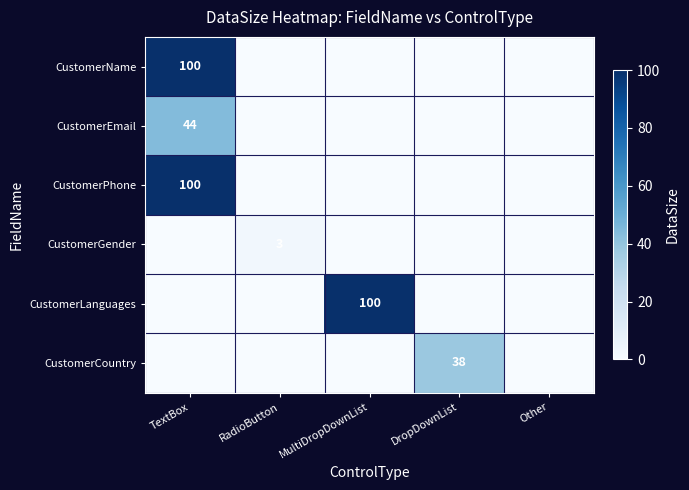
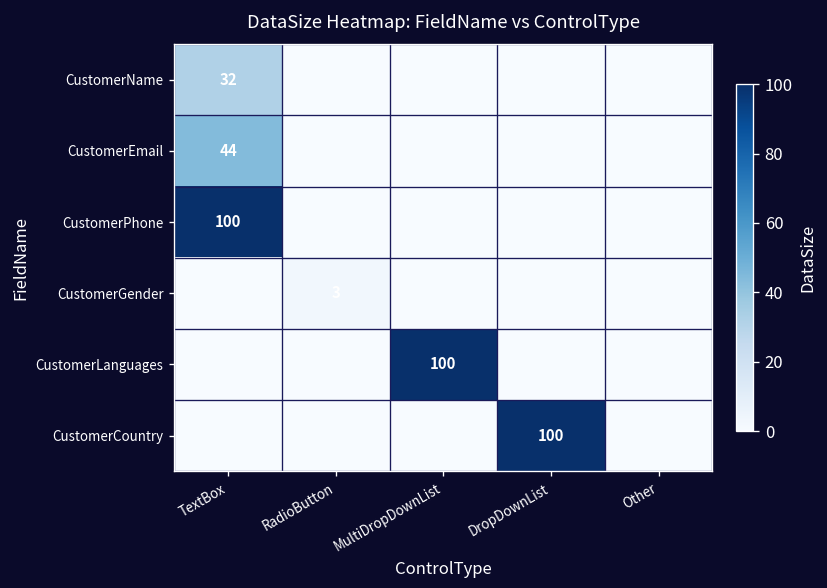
  {
    "CustomerName": {
-     "TextBox": 100
+     "TextBox": 32
    },
    "CustomerEmail": {
      "TextBox": 44
    },
    "CustomerPhone": {
      "TextBox": 100
    },
    "CustomerLanguages": {
      "MultiDropDownList": 100
    },
    "CustomerCountry": {
-     "DropDownList": 38
+     "DropDownList": 100
    }
  }
